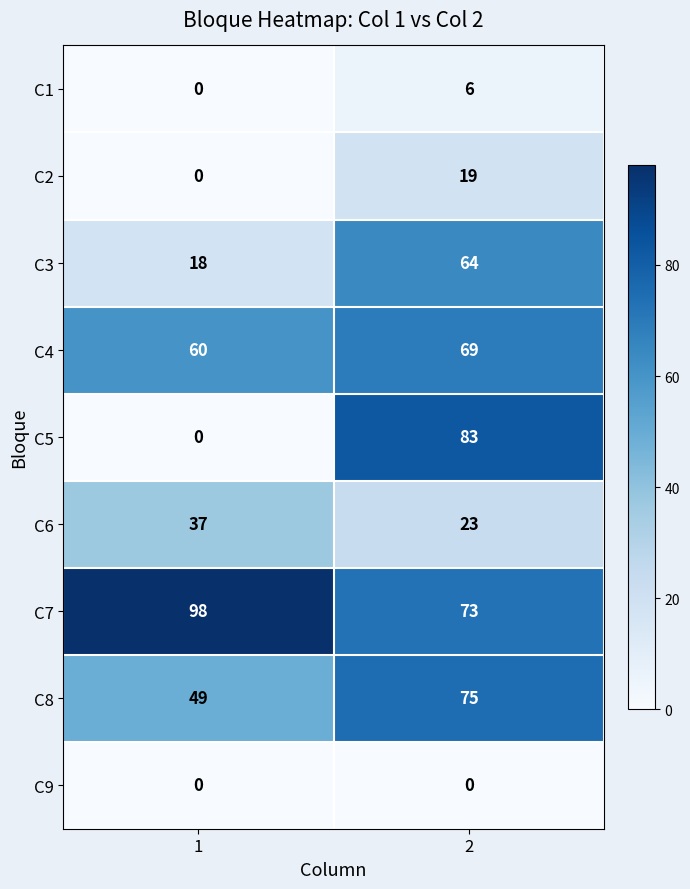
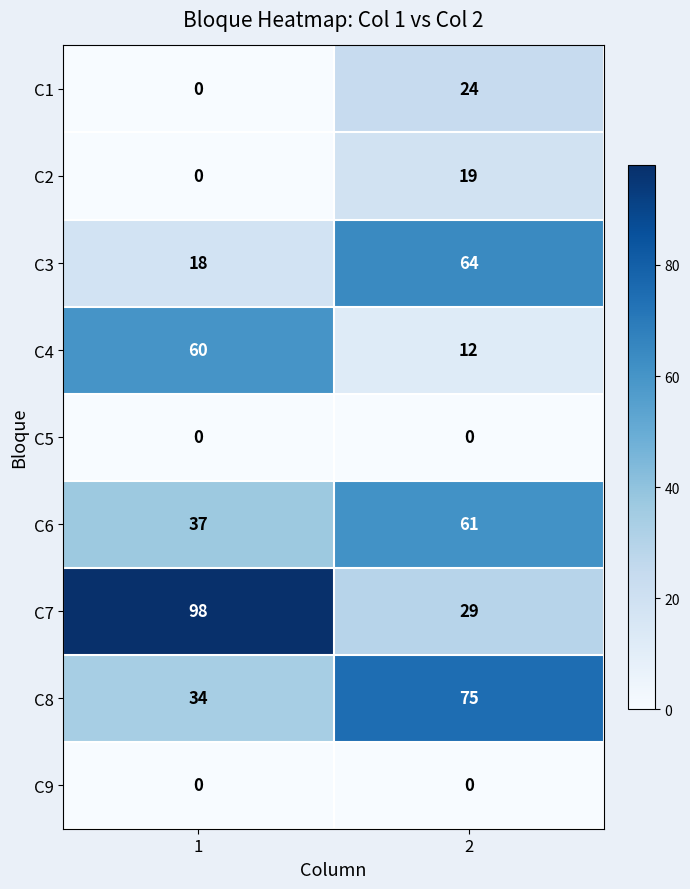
  {
    "C1": {
      "1": 0,
-     "2": 6
+     "2": 24
    },
    "C2": {
      "1": 0,
      "2": 19
    },
    "C3": {
      "1": 18,
      "2": 64
    },
    "C4": {
      "1": 60,
-     "2": 69
+     "2": 12
    },
    "C5": {
      "1": 0,
-     "2": 83
+     "2": 0
    },
    "C6": {
      "1": 37,
-     "2": 23
+     "2": 61
    },
    "C7": {
      "1": 98,
-     "2": 73
+     "2": 29
    },
    "C8": {
-     "1": 49,
+     "1": 34,
      "2": 75
    },
    "C9": {
      "1": 0,
      "2": 0
    }
  }
